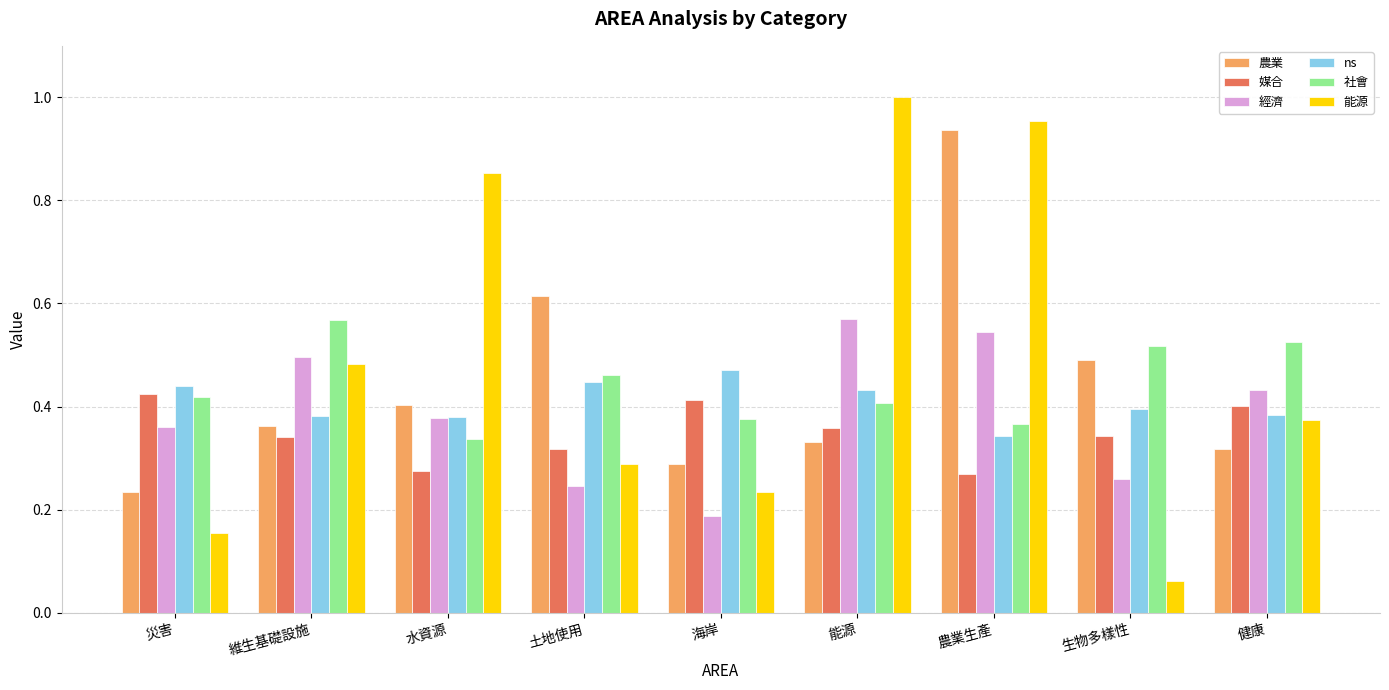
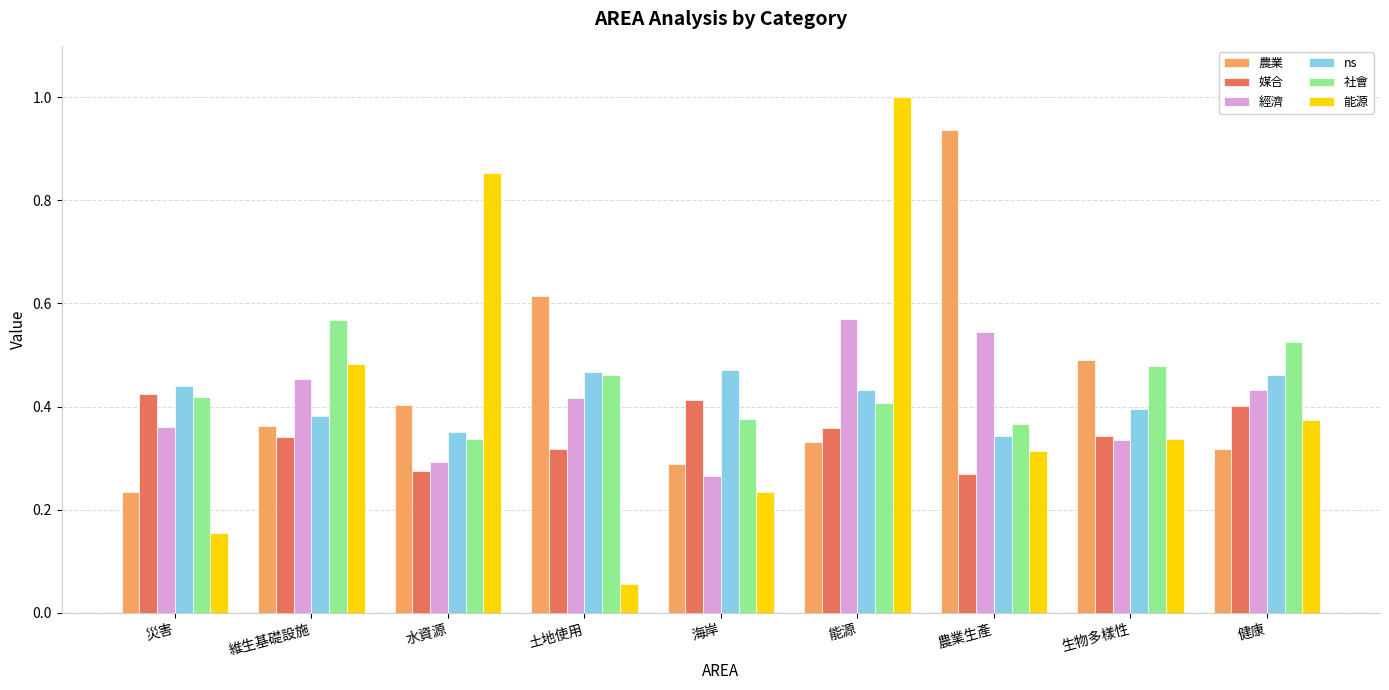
  {
    "經濟": {
      "災害": 0.36,
-     "維生基礎設施": 0.50,
-     "水資源": 0.38,
-     "土地使用": 0.25,
-     "海岸": 0.19,
+     "維生基礎設施": 0.45,
+     "水資源": 0.29,
+     "土地使用": 0.42,
+     "海岸": 0.26,
      "能源": 0.57,
      "農業生產": 0.54,
-     "生物多樣性": 0.26,
+     "生物多樣性": 0.33,
      "健康": 0.43
    },
    "ns": {
      "災害": 0.44,
      "維生基礎設施": 0.38,
-     "水資源": 0.38,
-     "土地使用": 0.45,
+     "水資源": 0.35,
+     "土地使用": 0.47,
      "海岸": 0.47,
      "能源": 0.43,
      "農業生產": 0.34,
      "生物多樣性": 0.40,
-     "健康": 0.38
+     "健康": 0.46
    },
    "社會": {
      "災害": 0.42,
      "維生基礎設施": 0.57,
      "水資源": 0.34,
      "土地使用": 0.46,
      "海岸": 0.38,
      "能源": 0.41,
      "農業生產": 0.37,
-     "生物多樣性": 0.52,
+     "生物多樣性": 0.48,
      "健康": 0.53
    },
    "能源": {
      "災害": 0.15,
      "維生基礎設施": 0.48,
      "水資源": 0.85,
-     "土地使用": 0.29,
+     "土地使用": 0.05,
      "海岸": 0.23,
      "能源": 1.00,
-     "農業生產": 0.95,
-     "生物多樣性": 0.06,
+     "農業生產": 0.31,
+     "生物多樣性": 0.34,
      "健康": 0.37
    }
  }
